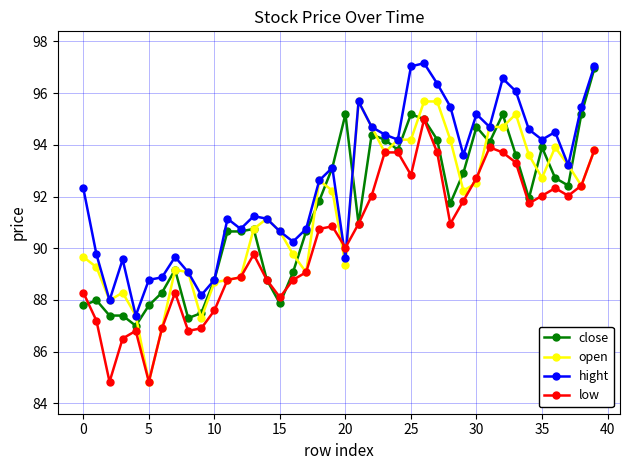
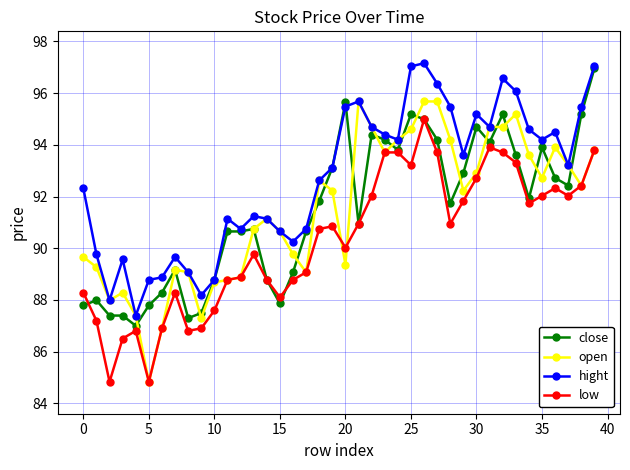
  {
    "close": {
      "0": 87.8,
      "5": 87.8,
      "15": 87.9,
-     "20": 95.2,
+     "20": 95.6,
      "25": 95.2,
      "30": 94.7,
      "35": 93.9
    },
    "open": {
      "0": 89.7,
      "20": 89.4,
-     "25": 94.2,
-     "30": 92.5,
+     "25": 94.6,
+     "30": 92.9,
      "35": 92.7
    },
    "hight": {
      "0": 92.3,
      "5": 88.8,
-     "20": 89.6,
+     "20": 95.5,
      "25": 97.0,
      "30": 95.2,
      "35": 94.2
    },
    "low": {
      "0": 88.3,
      "10": 87.6,
      "15": 88.1,
      "20": 90.0,
-     "25": 92.8,
+     "25": 93.2,
      "30": 92.7,
      "35": 92.0
    }
  }
